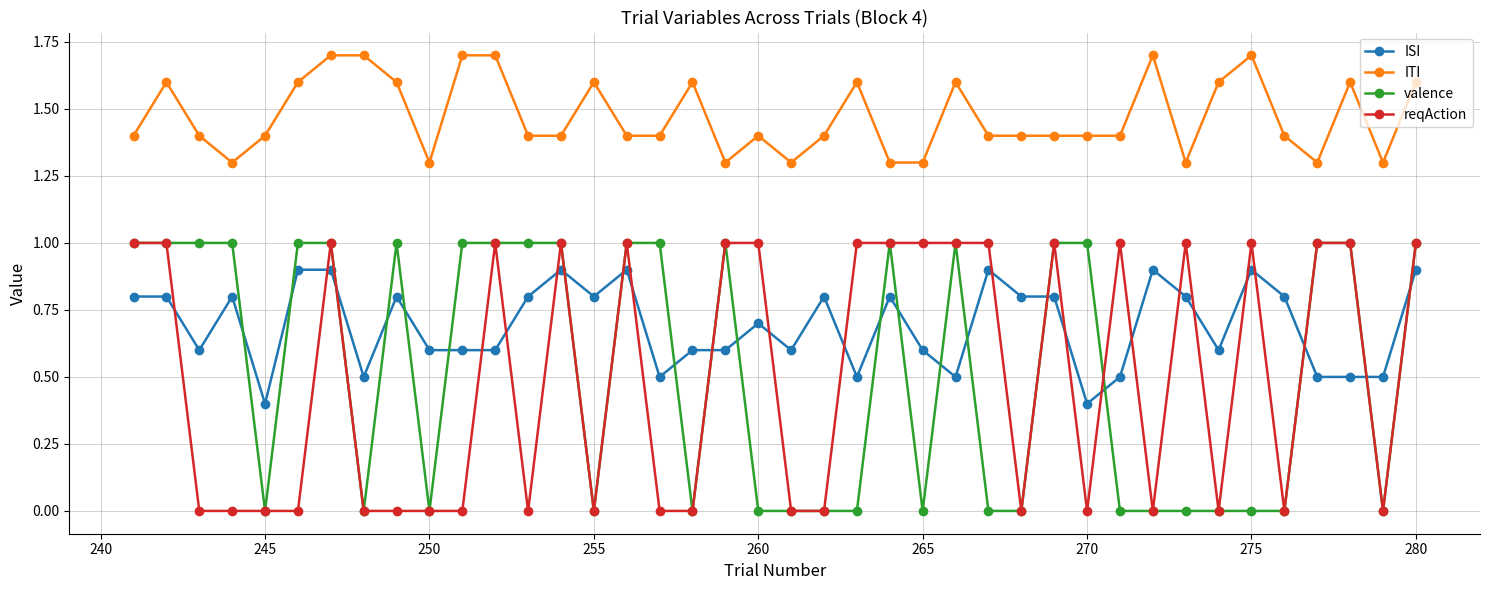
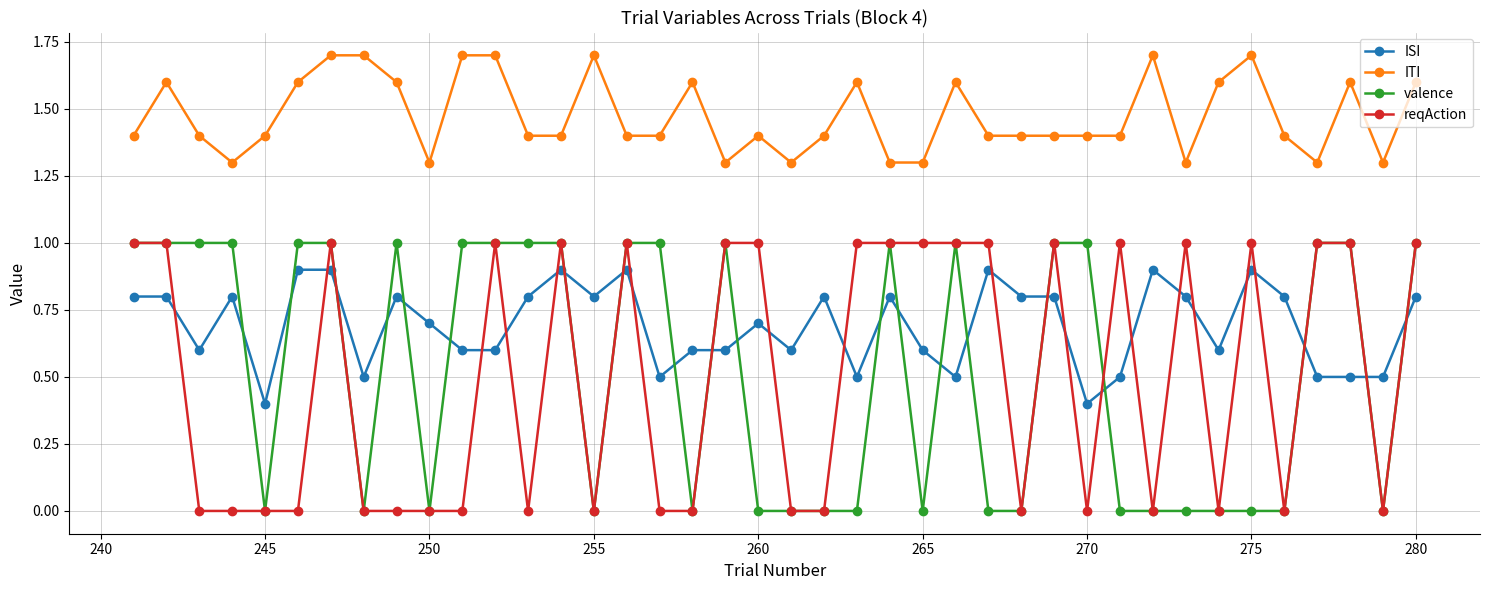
  {
    "ISI": {
      "245": 0.4,
-     "250": 0.6,
+     "250": 0.7,
      "255": 0.8,
      "260": 0.7,
      "265": 0.6,
      "270": 0.4,
      "275": 0.9,
-     "280": 0.9
+     "280": 0.8
    },
    "ITI": {
      "245": 1.4,
      "250": 1.3,
-     "255": 1.6,
+     "255": 1.7,
      "260": 1.4,
      "265": 1.3,
      "270": 1.4,
      "275": 1.7
    },
    "valence": {
      "260": 0.0,
      "265": 0.0,
      "270": 1.0,
      "275": 0.0
    },
    "reqAction": {
      "260": 1.0,
      "265": 1.0,
      "270": 0.0,
      "275": 1.0
    }
  }
